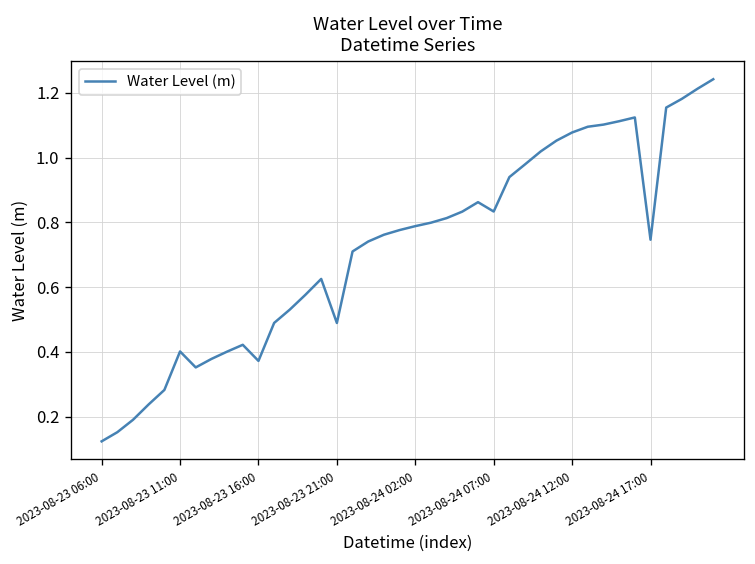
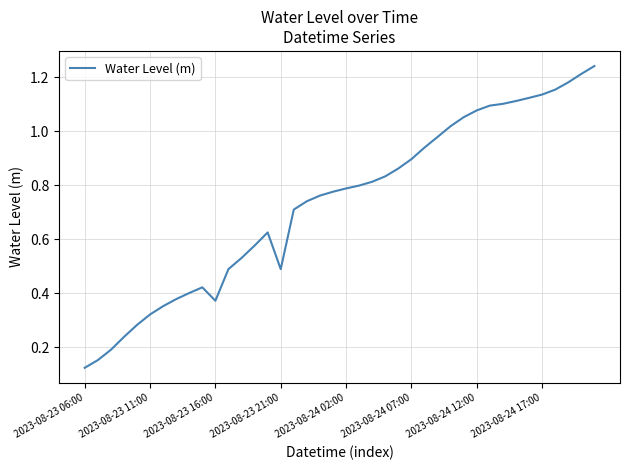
  {
    "2023-08-23 06:00": 0.12,
-   "2023-08-23 11:00": 0.40,
+   "2023-08-23 11:00": 0.32,
    "2023-08-23 16:00": 0.37,
    "2023-08-23 21:00": 0.49,
    "2023-08-24 02:00": 0.79,
-   "2023-08-24 07:00": 0.83,
+   "2023-08-24 07:00": 0.90,
    "2023-08-24 12:00": 1.08,
-   "2023-08-24 17:00": 0.75
+   "2023-08-24 17:00": 1.14
  }
